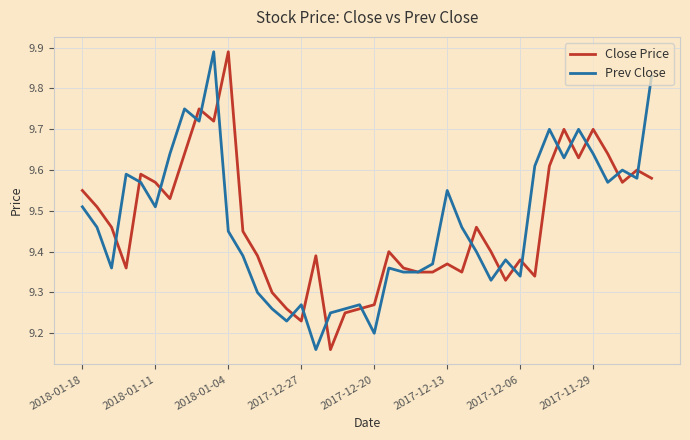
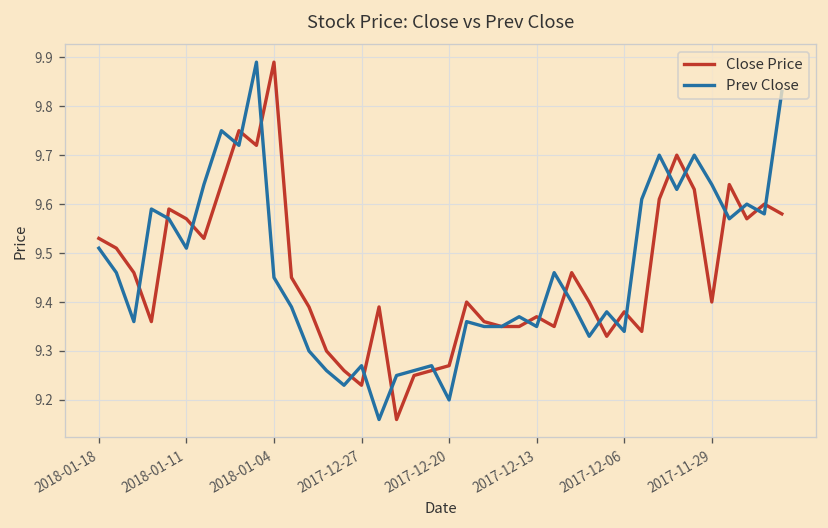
  {
    "Close Price": {
-     "2018-01-18": 9.55,
+     "2018-01-18": 9.53,
      "2018-01-11": 9.57,
      "2018-01-04": 9.89,
      "2017-12-27": 9.23,
      "2017-12-20": 9.27,
      "2017-12-13": 9.37,
      "2017-12-06": 9.38,
-     "2017-11-29": 9.7
+     "2017-11-29": 9.4
    },
    "Prev Close": {
      "2018-01-18": 9.51,
      "2018-01-11": 9.51,
      "2018-01-04": 9.45,
      "2017-12-27": 9.27,
      "2017-12-20": 9.20,
-     "2017-12-13": 9.55,
+     "2017-12-13": 9.35,
      "2017-12-06": 9.34,
      "2017-11-29": 9.64
    }
  }
